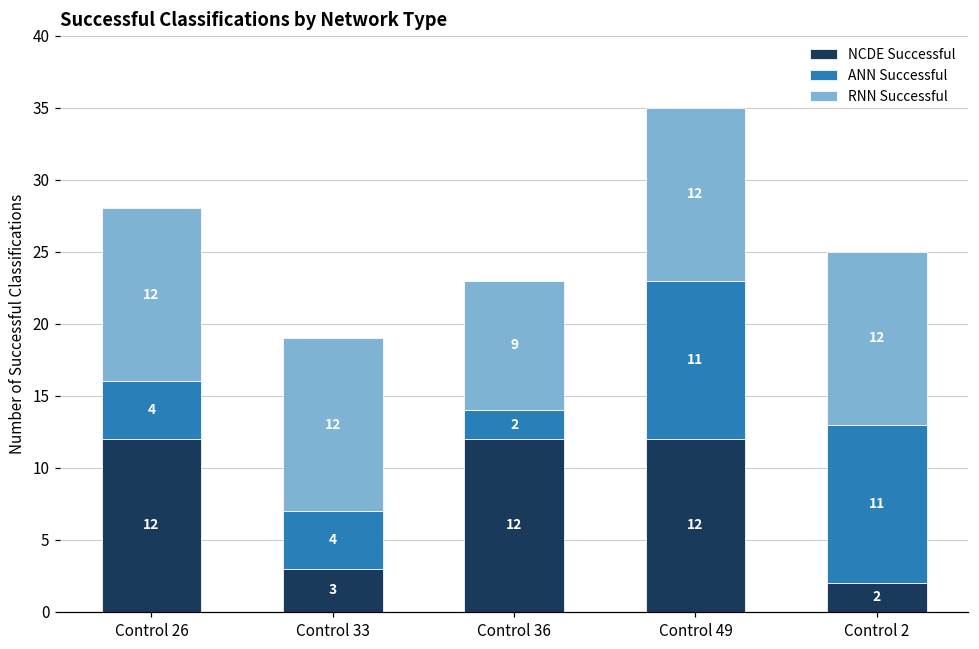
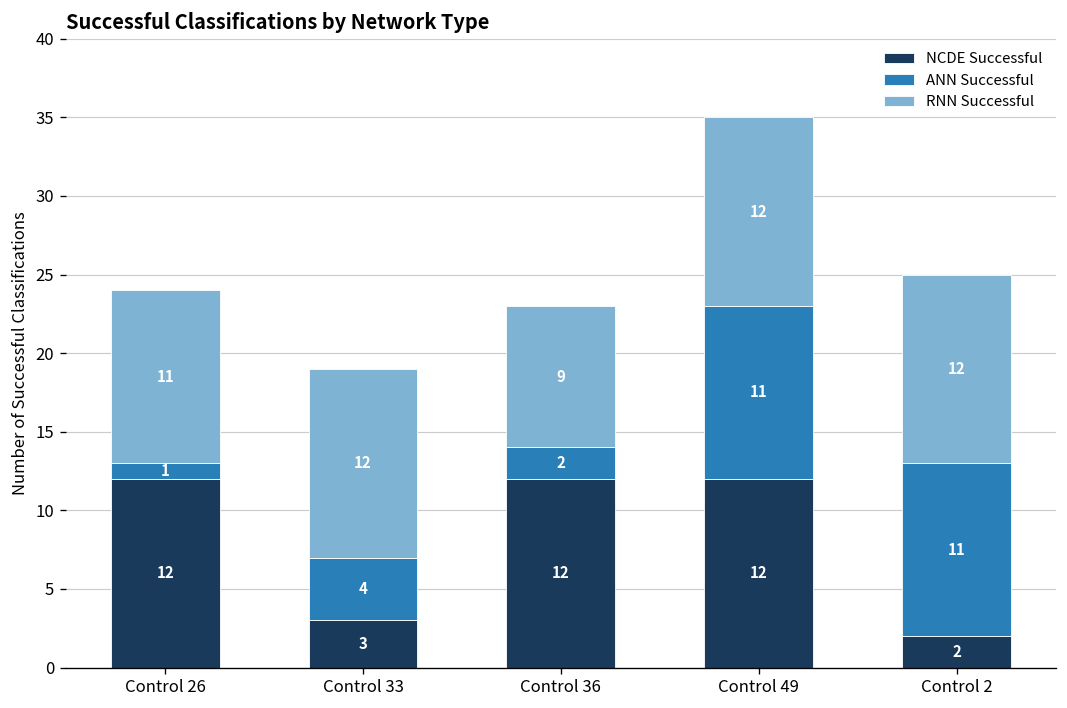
  {
    "NCDE Successful": {
      "Control 26": 12,
      "Control 33": 3,
      "Control 36": 12,
      "Control 49": 12,
      "Control 2": 2
    },
    "ANN Successful": {
-     "Control 26": 4,
+     "Control 26": 1,
      "Control 33": 4,
      "Control 36": 2,
      "Control 49": 11,
      "Control 2": 11
    },
    "RNN Successful": {
-     "Control 26": 12,
+     "Control 26": 11,
      "Control 33": 12,
      "Control 36": 9,
      "Control 49": 12,
      "Control 2": 12
    }
  }
